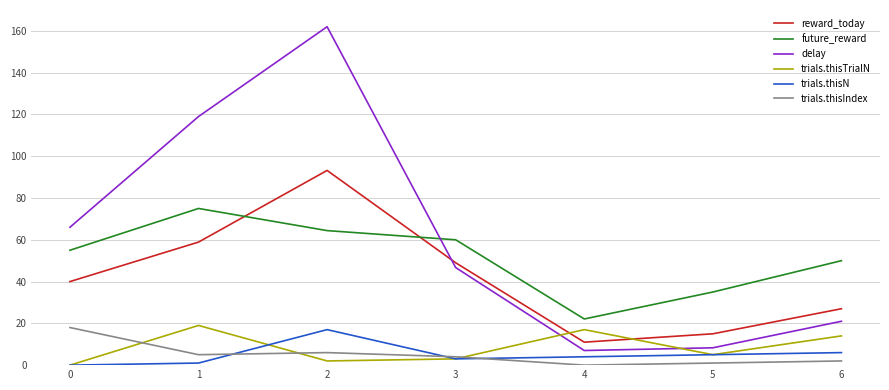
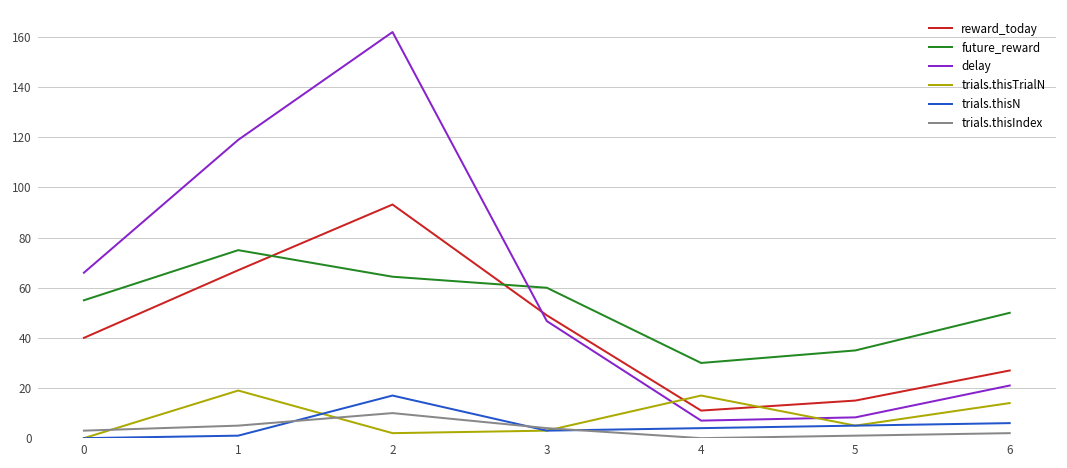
  {
    "reward_today": {
      "0": 40,
-     "1": 59,
+     "1": 67,
      "2": 93,
      "3": 49,
      "4": 11,
      "5": 15,
      "6": 27
    },
    "future_reward": {
      "0": 55,
      "1": 75,
      "2": 64,
      "3": 60,
-     "4": 22,
+     "4": 30,
      "5": 35,
      "6": 50
    },
    "delay": {
      "0": 66,
      "1": 119,
      "2": 162,
      "3": 47,
      "4": 7,
      "5": 8,
      "6": 21
    },
    "trials.thisTrialN": {
      "1": 19,
      "2": 2,
      "4": 17,
      "6": 14
    },
    "trials.thisN": {
      "1": 1,
      "2": 17,
      "4": 4,
      "6": 6
    },
    "trials.thisIndex": {
-     "0": 18,
+     "0": 3,
      "1": 5,
-     "2": 6,
+     "2": 10,
      "4": 0,
      "5": 1,
      "6": 2
    }
  }
